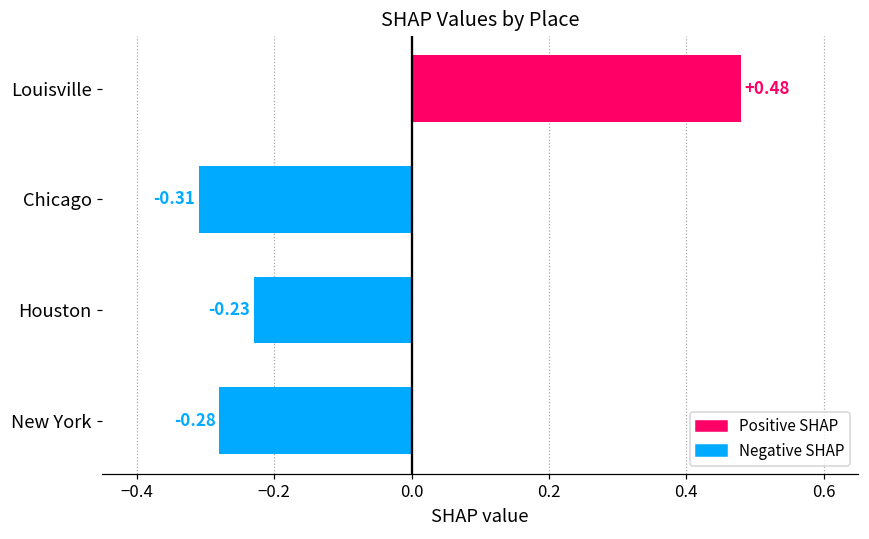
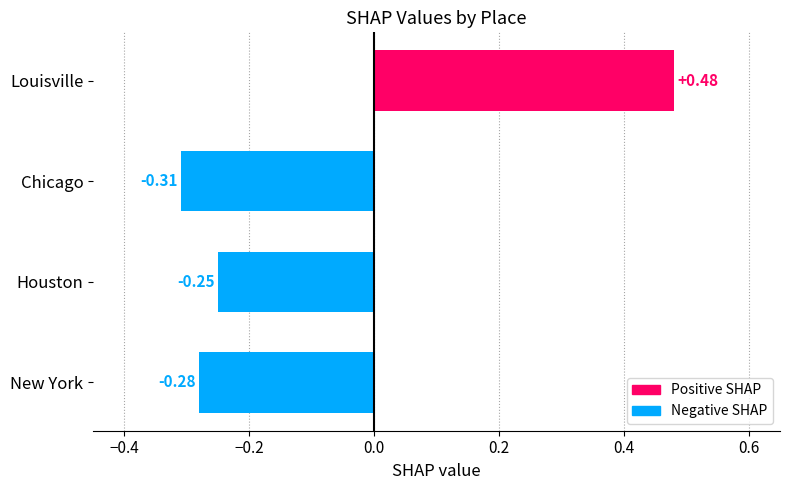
  {
    "Louisville": "+0.48",
    "Chicago": "-0.31",
-   "Houston": "-0.23",
+   "Houston": "-0.25",
    "New York": "-0.28"
  }
